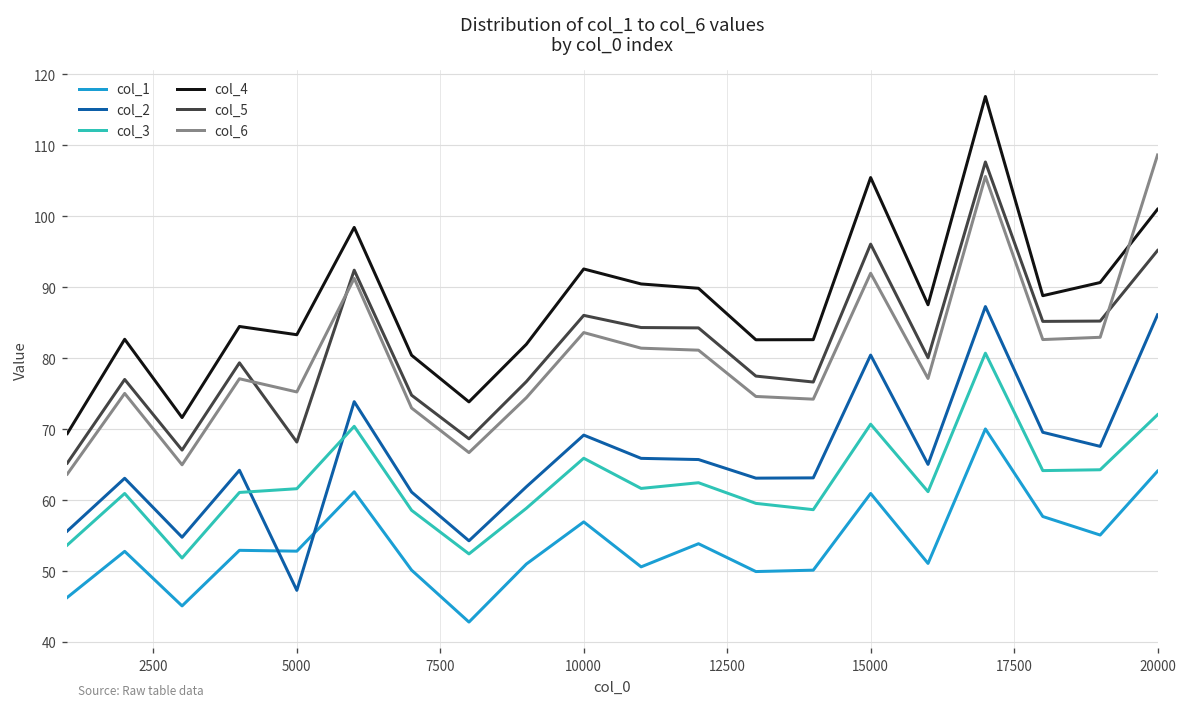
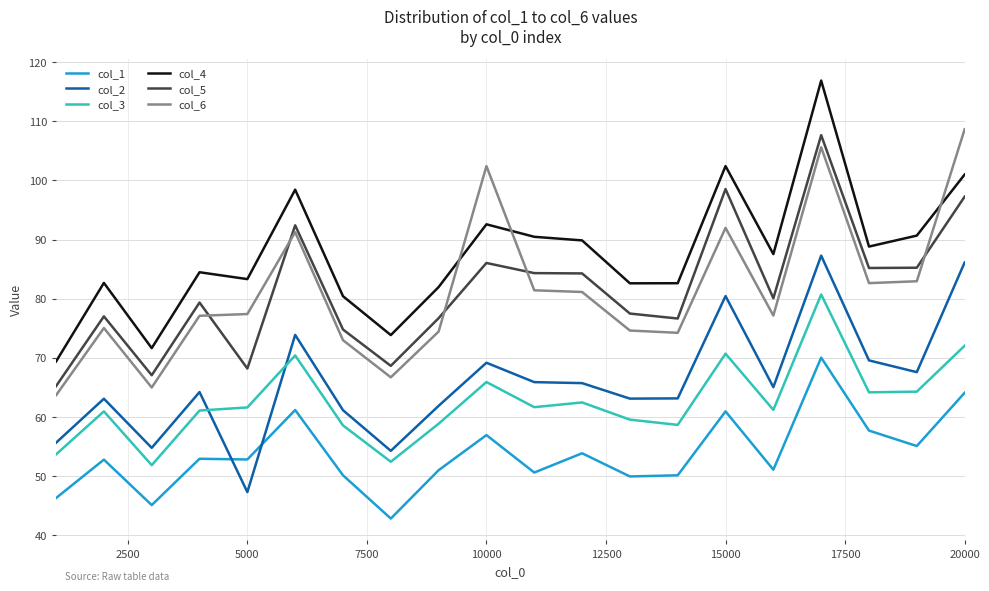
  {
    "col_2": {
      "5000": 47,
      "10000": 69,
      "15000": 80,
      "20000": 86
    },
    "col_4": {
      "5000": 83,
      "10000": 93,
-     "15000": 105,
+     "15000": 102,
      "20000": 101
    },
    "col_5": {
      "5000": 68,
      "10000": 86,
-     "15000": 96,
-     "20000": 95
+     "15000": 99,
+     "20000": 97
    },
    "col_6": {
-     "5000": 75,
-     "10000": 84,
+     "5000": 77,
+     "10000": 102,
      "15000": 92,
      "20000": 109
    }
  }
